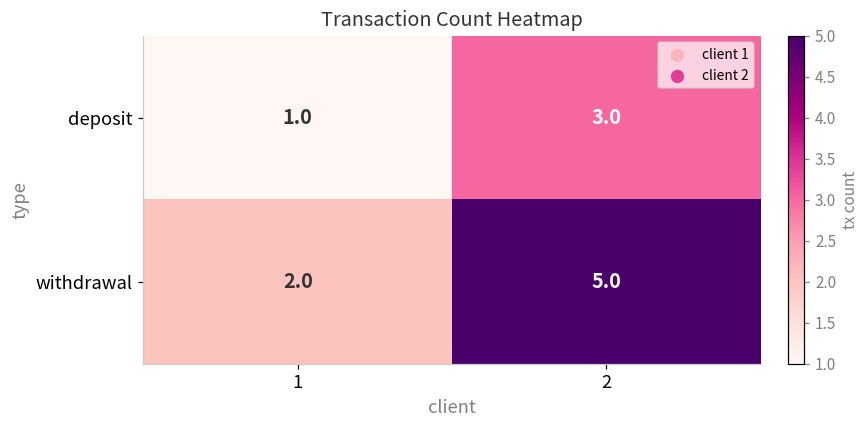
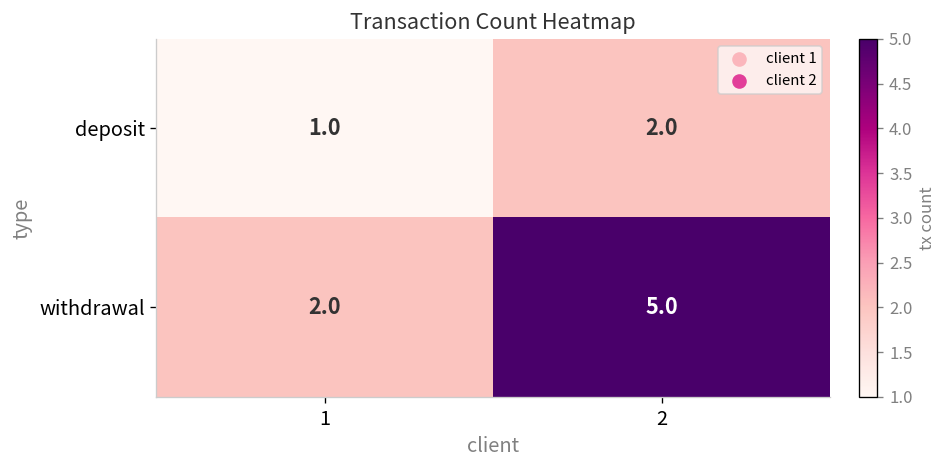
  {
    "deposit": {
      "1": 1.0,
-     "2": 3.0
+     "2": 2.0
    },
    "withdrawal": {
      "1": 2.0,
      "2": 5.0
    }
  }
